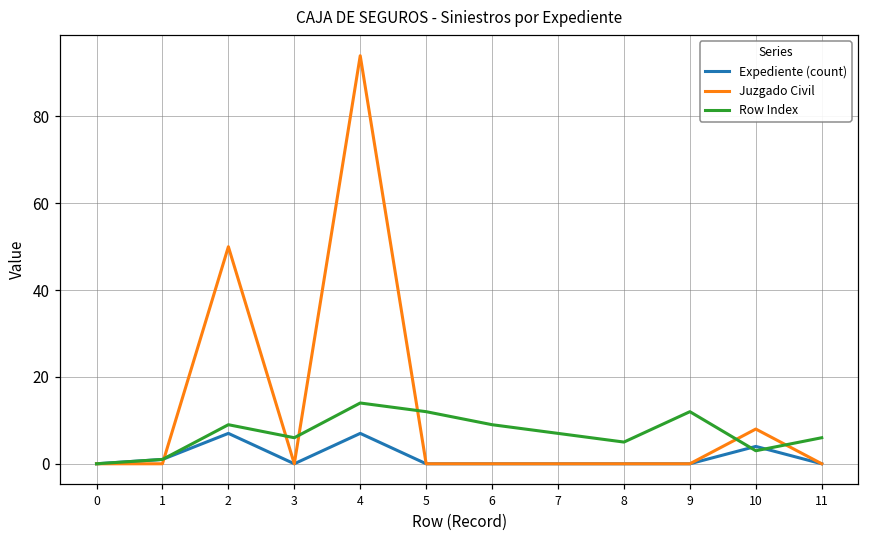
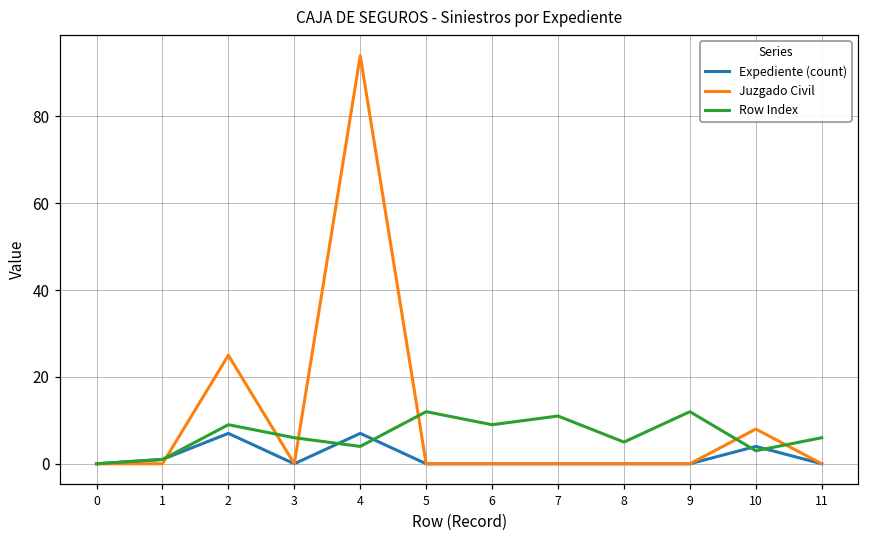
  {
    "Expediente (count)": {
      "2": 7,
      "4": 7,
      "10": 4
    },
    "Juzgado Civil": {
      "1": 0,
-     "2": 50,
+     "2": 25,
      "4": 94,
      "10": 8
    },
    "Row Index": {
      "2": 9,
      "3": 6,
-     "4": 14,
+     "4": 4,
      "5": 12,
      "6": 9,
-     "7": 7,
+     "7": 11,
      "8": 5,
      "9": 12,
      "10": 3,
      "11": 6
    }
  }
